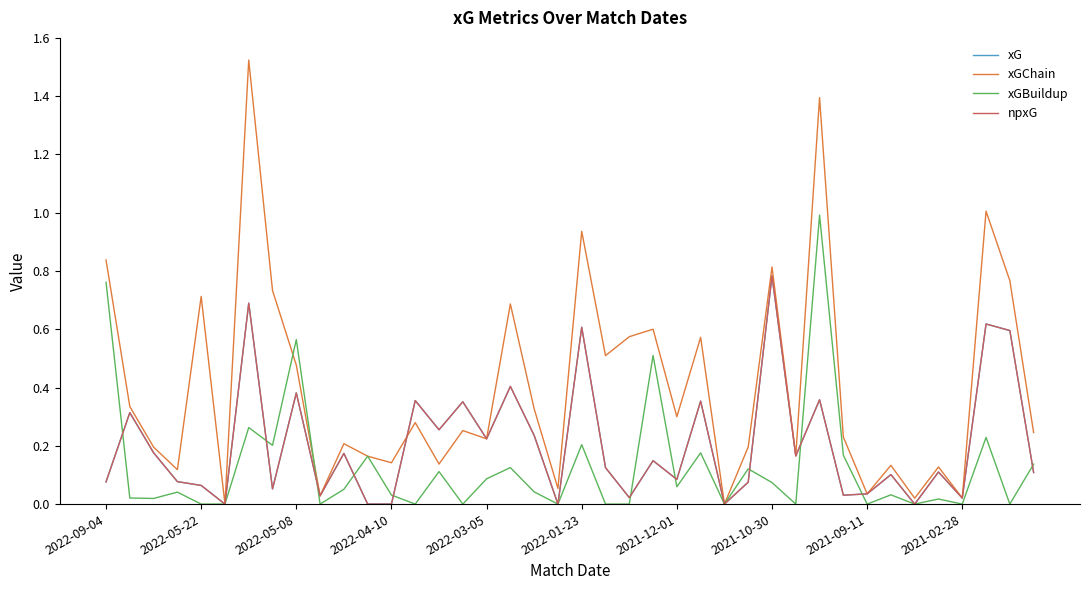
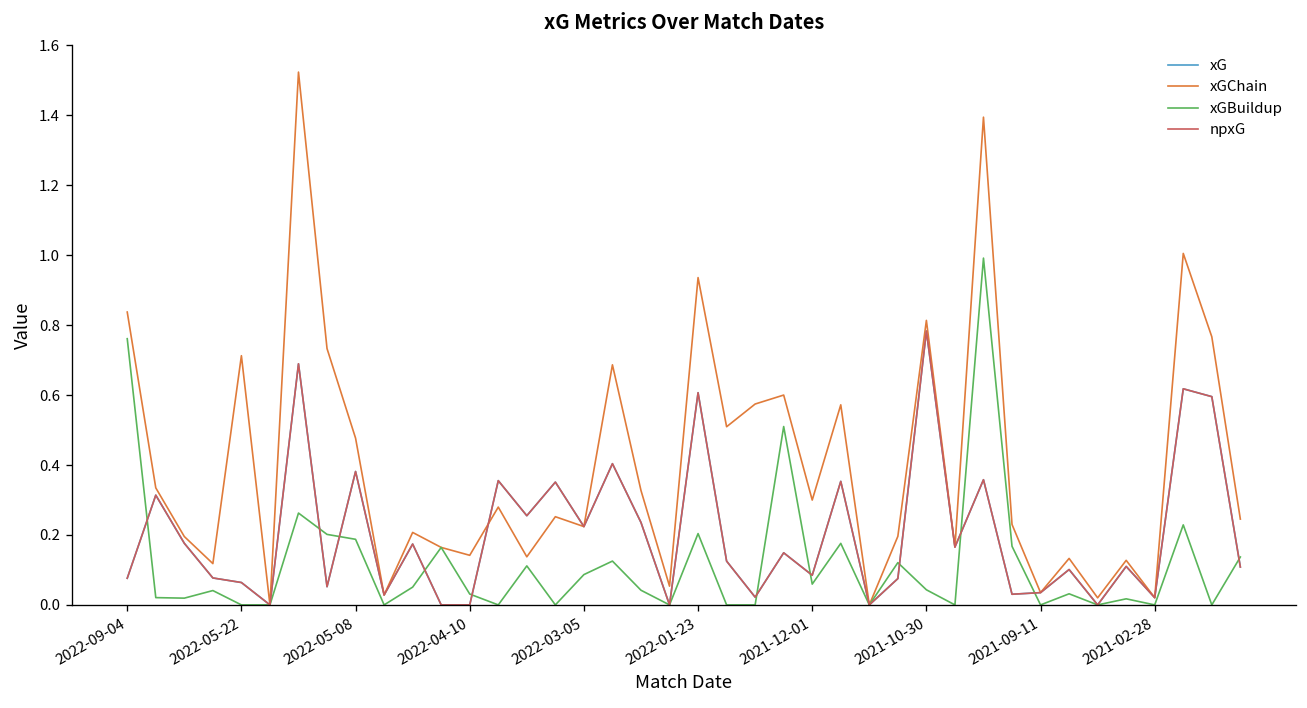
  {
    "xGBuildup": {
      "2022-09-04": 0.76,
      "2022-05-22": 0.00,
-     "2022-05-08": 0.56,
+     "2022-05-08": 0.19,
      "2022-04-10": 0.03,
      "2022-03-05": 0.09,
      "2022-01-23": 0.20,
      "2021-12-01": 0.06,
-     "2021-10-30": 0.07,
+     "2021-10-30": 0.04,
      "2021-09-11": 0.00,
      "2021-02-28": 0.00
    }
  }
